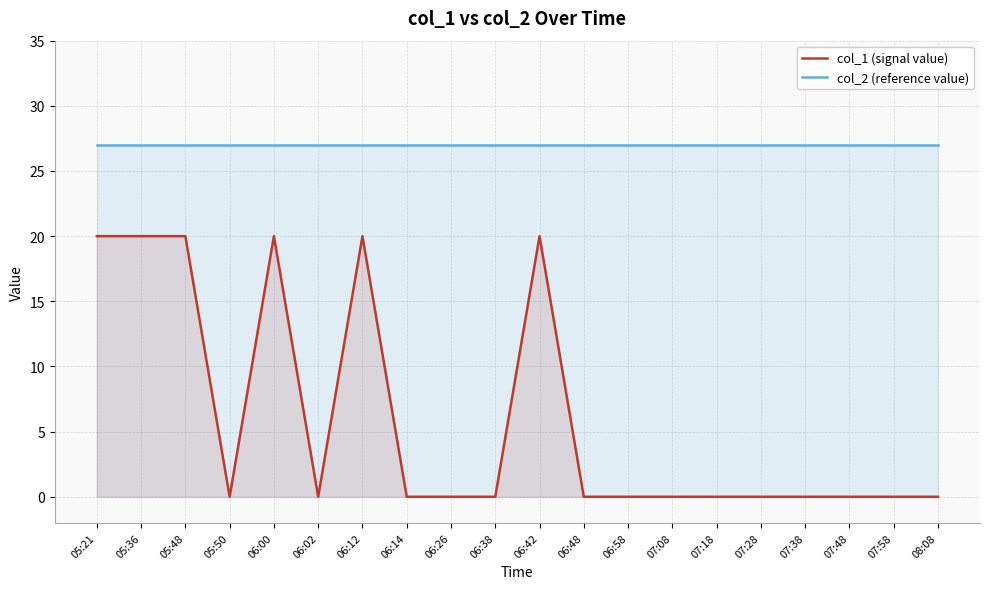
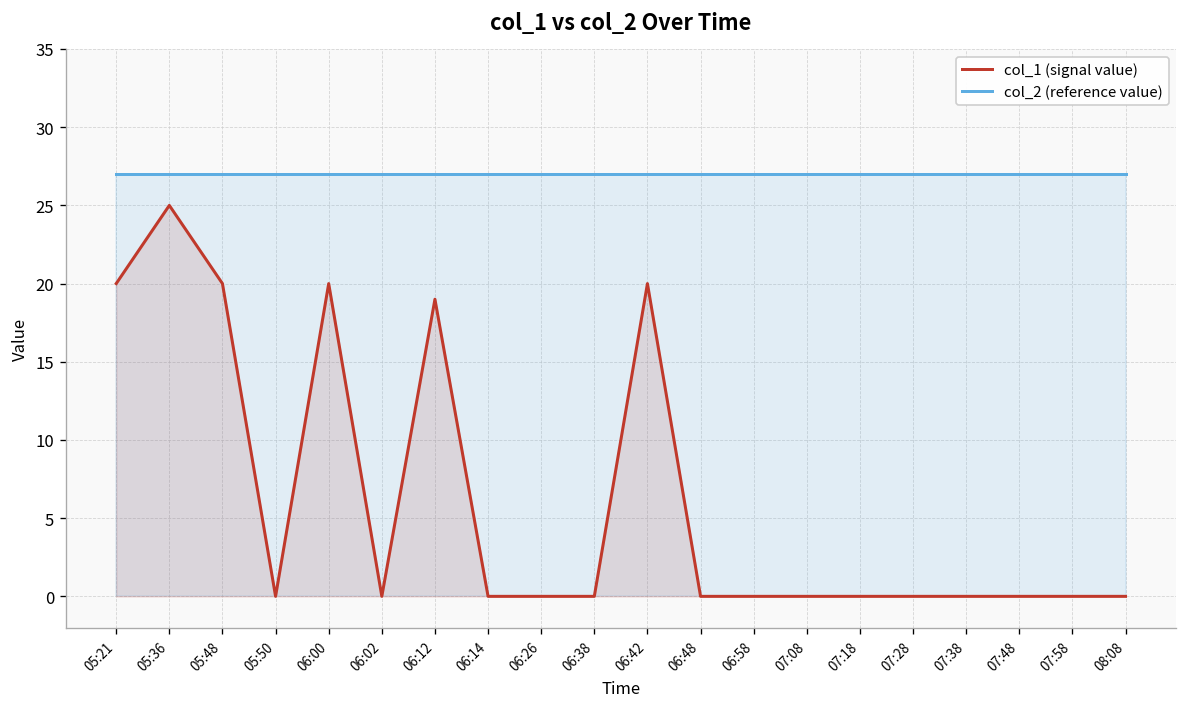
  {
    "col_1 (signal value)": {
      "05:21": 20,
-     "05:36": 20,
+     "05:36": 25,
      "05:48": 20,
      "05:50": 0,
      "06:00": 20,
      "06:02": 0,
-     "06:12": 20,
+     "06:12": 19,
      "06:14": 0,
      "06:26": 0,
      "06:38": 0,
      "06:42": 20,
      "06:48": 0,
      "06:58": 0,
      "07:08": 0,
      "07:18": 0,
      "07:28": 0,
      "07:38": 0,
      "07:48": 0,
      "07:58": 0,
      "08:08": 0
    },
    "col_2 (reference value)": {
      "05:21": 27,
      "05:36": 27,
      "05:48": 27,
      "05:50": 27,
      "06:00": 27,
      "06:02": 27,
      "06:12": 27,
      "06:14": 27,
      "06:26": 27,
      "06:38": 27,
      "06:42": 27,
      "06:48": 27,
      "06:58": 27,
      "07:08": 27,
      "07:18": 27,
      "07:28": 27,
      "07:38": 27,
      "07:48": 27,
      "07:58": 27,
      "08:08": 27
    }
  }
